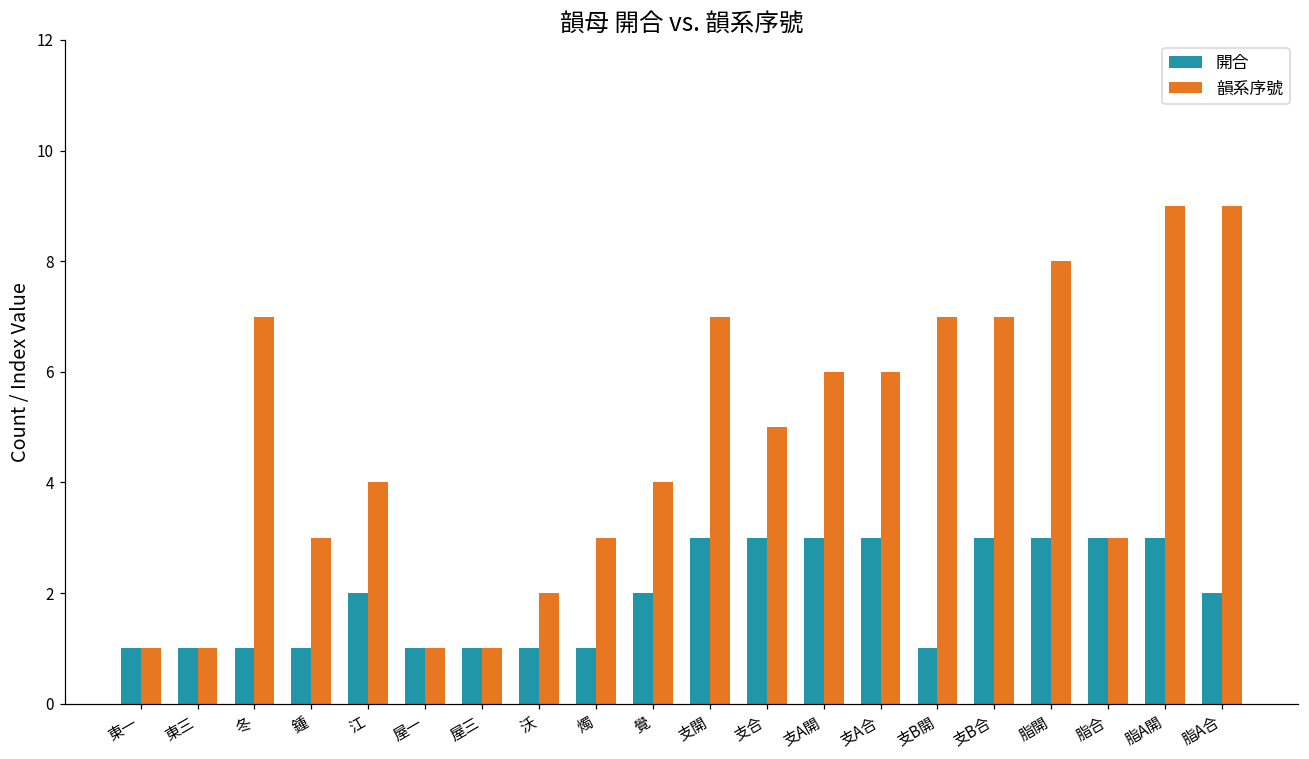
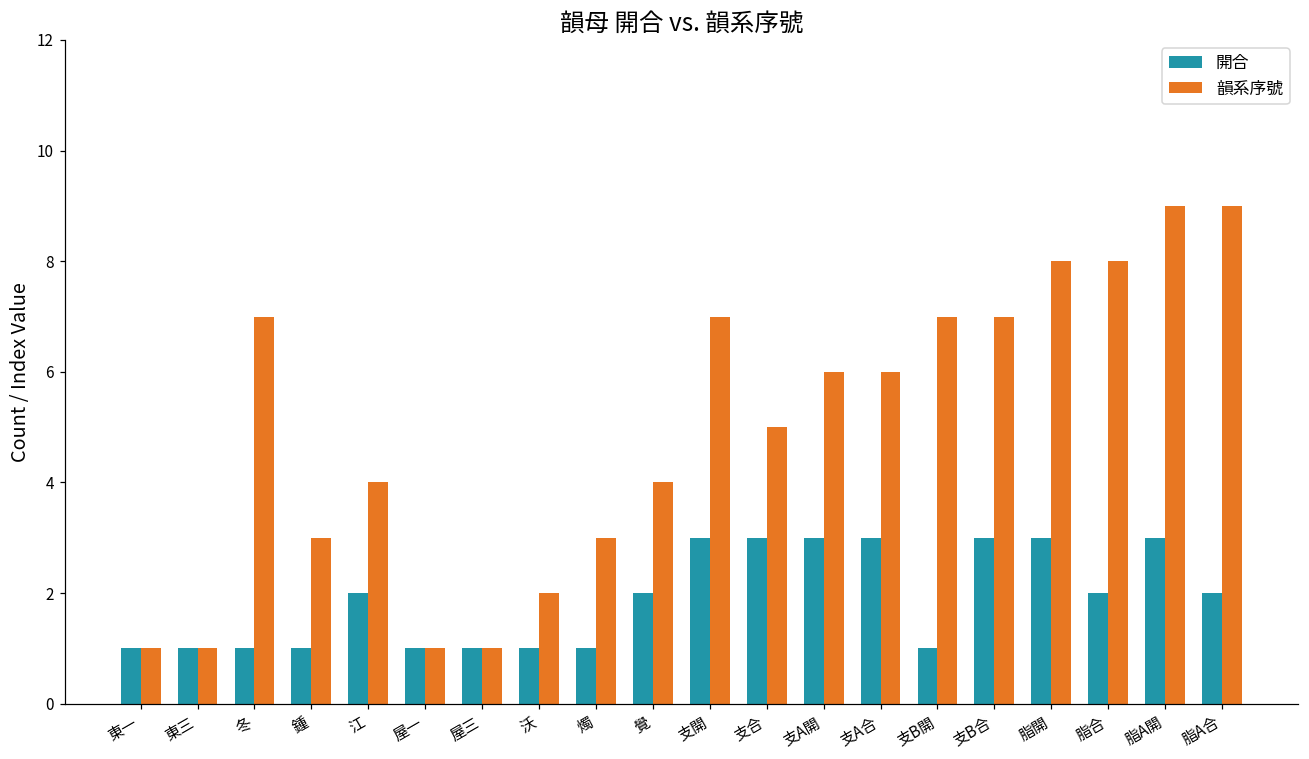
  {
    "開合": {
      "東一": 1,
      "東三": 1,
      "冬": 1,
      "鍾": 1,
      "江": 2,
      "屋一": 1,
      "屋三": 1,
      "沃": 1,
      "燭": 1,
      "覺": 2,
      "支開": 3,
      "支合": 3,
      "支A開": 3,
      "支A合": 3,
      "支B開": 1,
      "支B合": 3,
      "脂開": 3,
-     "脂合": 3,
+     "脂合": 2,
      "脂A開": 3,
      "脂A合": 2
    },
    "韻系序號": {
      "東一": 1,
      "東三": 1,
      "冬": 7,
      "鍾": 3,
      "江": 4,
      "屋一": 1,
      "屋三": 1,
      "沃": 2,
      "燭": 3,
      "覺": 4,
      "支開": 7,
      "支合": 5,
      "支A開": 6,
      "支A合": 6,
      "支B開": 7,
      "支B合": 7,
      "脂開": 8,
-     "脂合": 3,
+     "脂合": 8,
      "脂A開": 9,
      "脂A合": 9
    }
  }
